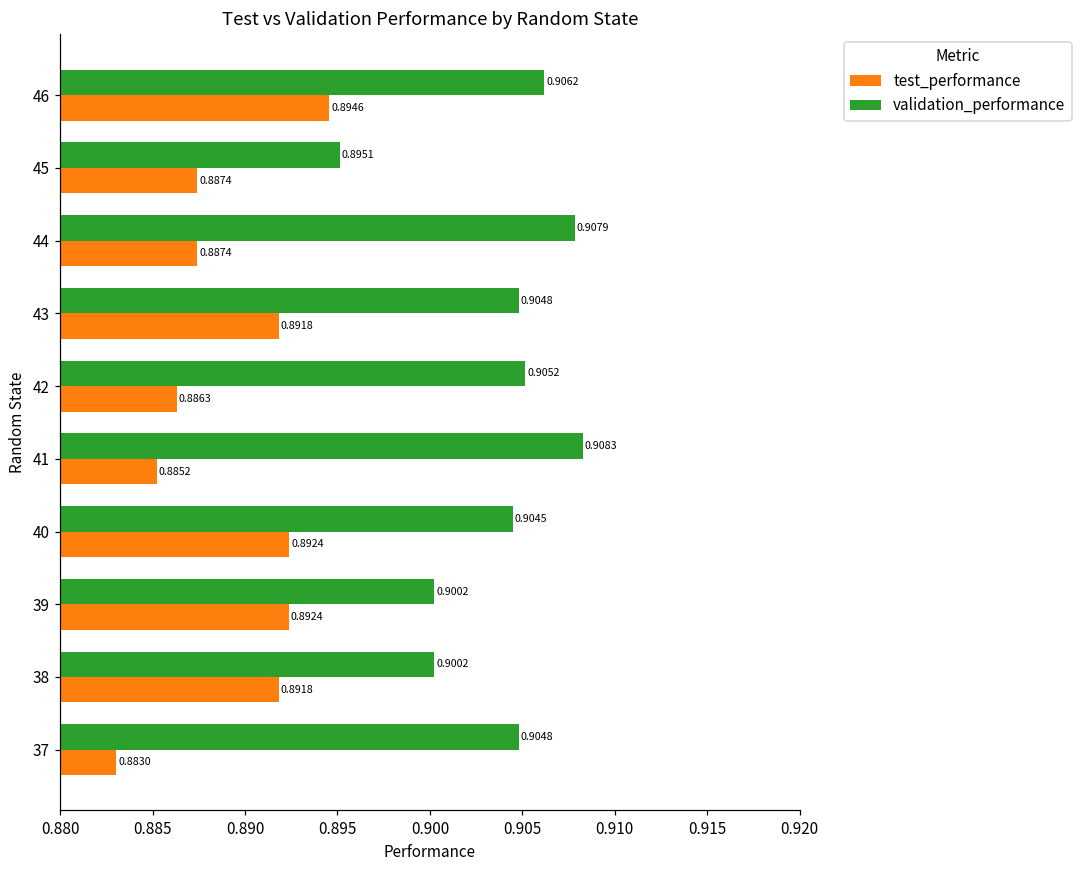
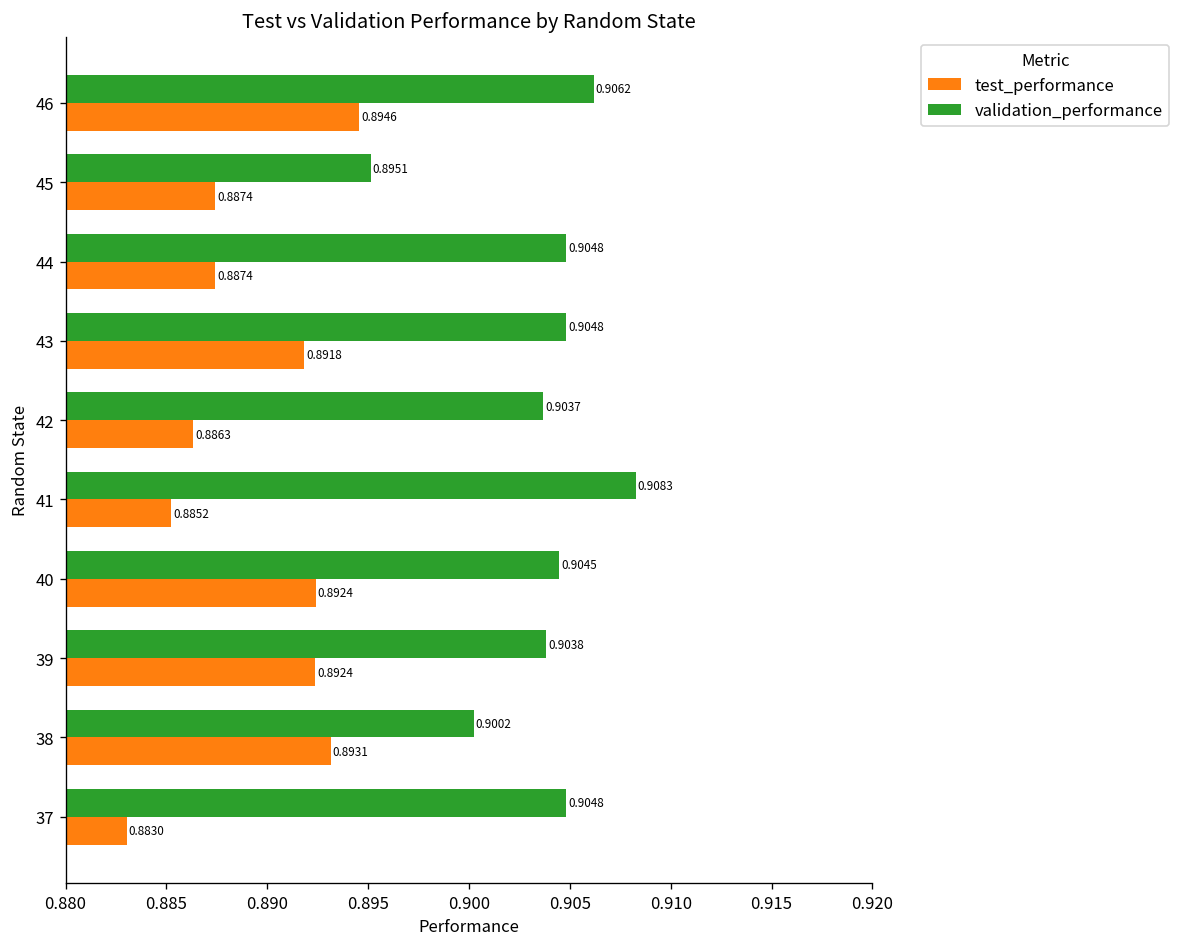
  {
    "test_performance": {
      "46": 0.8946,
      "45": 0.8874,
      "44": 0.8874,
      "43": 0.8918,
      "42": 0.8863,
      "41": 0.8852,
      "40": 0.8924,
      "39": 0.8924,
-     "38": 0.8918,
+     "38": 0.8931,
      "37": 0.8830
    },
    "validation_performance": {
      "46": 0.9062,
      "45": 0.8951,
-     "44": 0.9079,
+     "44": 0.9048,
      "43": 0.9048,
-     "42": 0.9052,
+     "42": 0.9037,
      "41": 0.9083,
      "40": 0.9045,
-     "39": 0.9002,
+     "39": 0.9038,
      "38": 0.9002,
      "37": 0.9048
    }
  }
